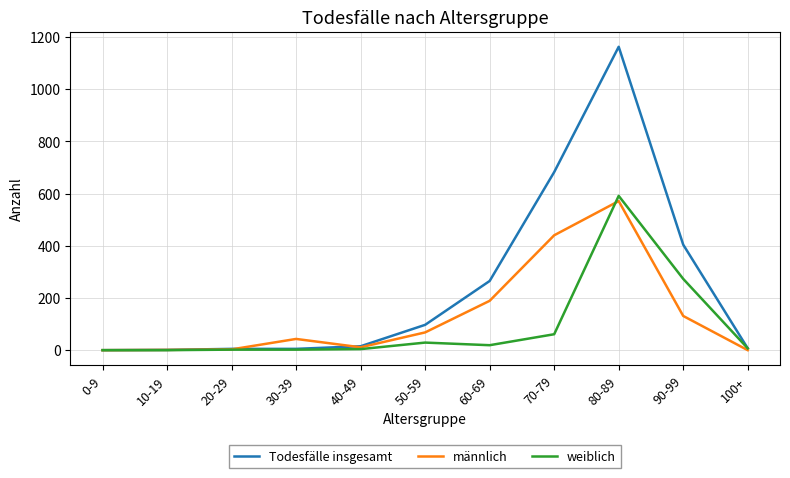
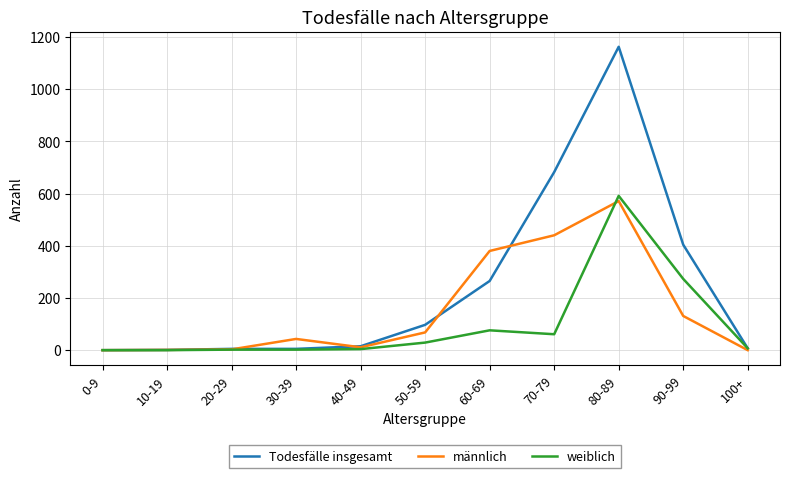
  {
    "Todesfälle insgesamt": {
      "50-59": 100,
      "60-69": 270,
      "70-79": 680,
      "80-89": 1160,
      "90-99": 400
    },
    "männlich": {
      "30-39": 40,
      "50-59": 70,
-     "60-69": 190,
+     "60-69": 380,
      "70-79": 440,
      "80-89": 570,
      "90-99": 130
    },
    "weiblich": {
      "50-59": 30,
-     "60-69": 20,
+     "60-69": 80,
      "70-79": 60,
      "80-89": 590,
      "90-99": 270
    }
  }
